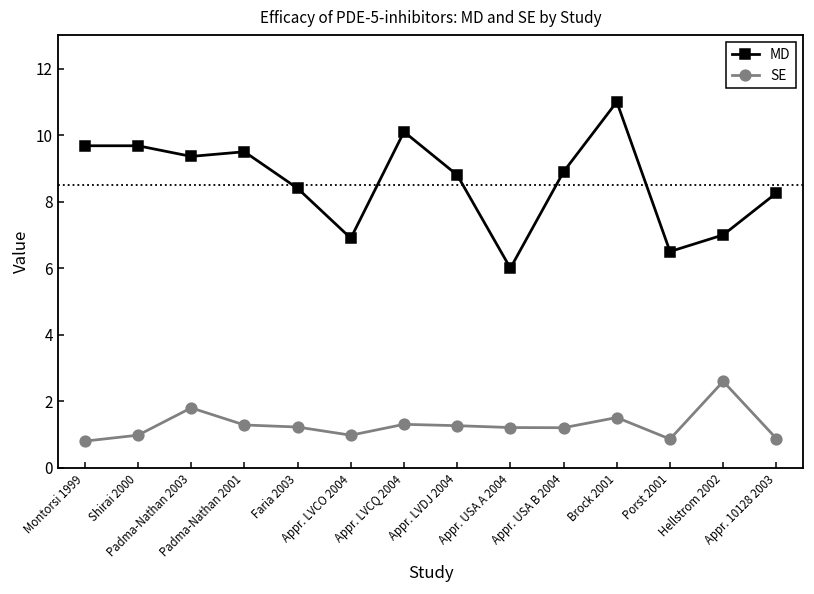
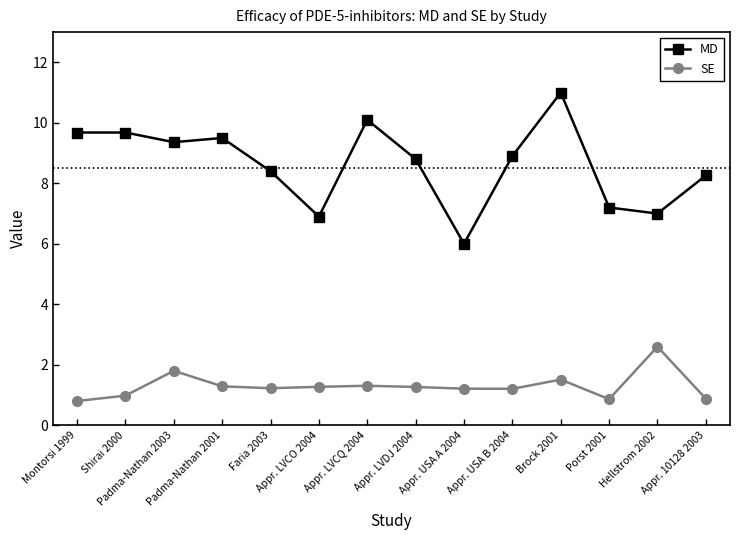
  {
    "MD": {
      "Montorsi 1999": 9.7,
      "Shirai 2000": 9.7,
      "Padma-Nathan 2003": 9.4,
      "Padma-Nathan 2001": 9.5,
      "Faria 2003": 8.4,
      "Appr. LVCO 2004": 6.9,
      "Appr. LVCQ 2004": 10.1,
      "Appr. LVDJ 2004": 8.8,
      "Appr. USA A 2004": 6.0,
      "Appr. USA B 2004": 8.9,
      "Brock 2001": 11.0,
-     "Porst 2001": 6.5,
+     "Porst 2001": 7.2,
      "Hellstrom 2002": 7.0,
      "Appr. 10128 2003": 8.3
    },
    "SE": {
      "Montorsi 1999": 0.8,
      "Shirai 2000": 1.0,
      "Padma-Nathan 2003": 1.8,
      "Padma-Nathan 2001": 1.3,
      "Faria 2003": 1.2,
-     "Appr. LVCO 2004": 1.0,
+     "Appr. LVCO 2004": 1.3,
      "Appr. LVCQ 2004": 1.3,
      "Appr. LVDJ 2004": 1.3,
      "Appr. USA A 2004": 1.2,
      "Appr. USA B 2004": 1.2,
      "Brock 2001": 1.5,
      "Porst 2001": 0.9,
      "Hellstrom 2002": 2.6,
      "Appr. 10128 2003": 0.9
    }
  }
